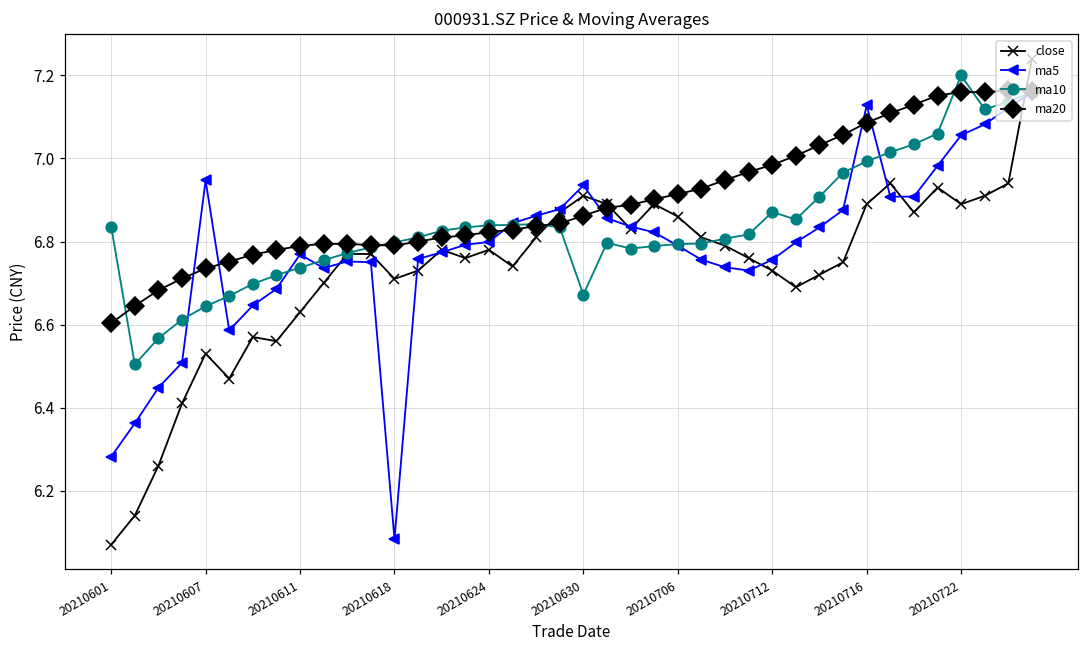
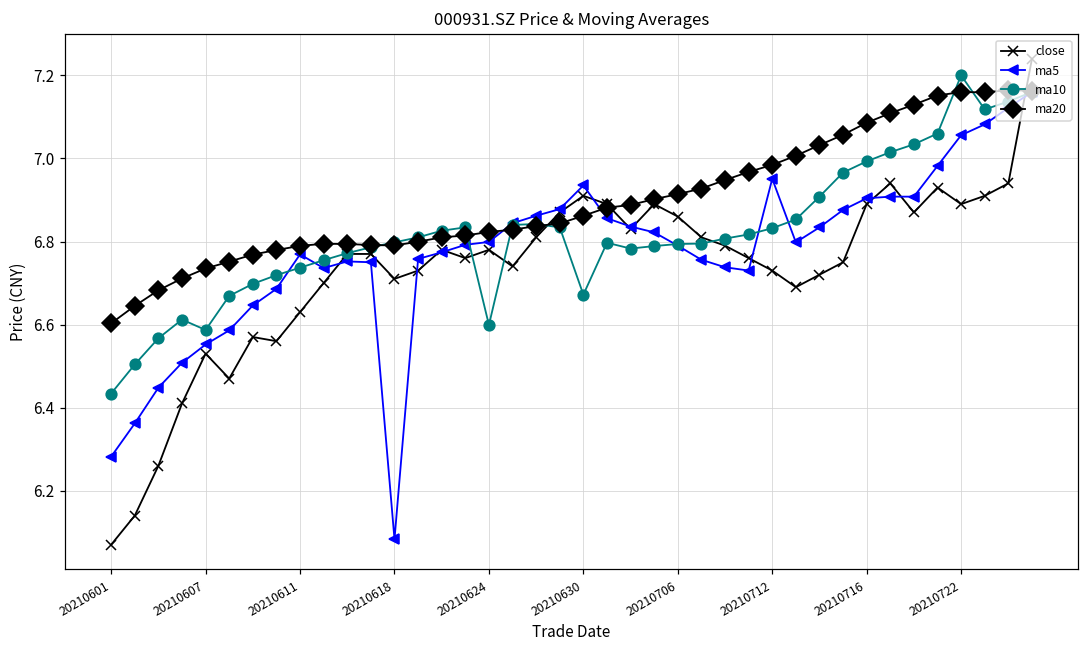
  {
    "ma5": {
      "20210601": 6.28,
-     "20210607": 6.95,
+     "20210607": 6.55,
      "20210611": 6.77,
      "20210618": 6.08,
      "20210624": 6.80,
      "20210630": 6.94,
-     "20210712": 6.76,
-     "20210716": 7.13,
+     "20210712": 6.95,
+     "20210716": 6.90,
      "20210722": 7.06
    },
    "ma10": {
-     "20210601": 6.84,
-     "20210607": 6.64,
+     "20210601": 6.43,
+     "20210607": 6.59,
      "20210611": 6.74,
      "20210618": 6.80,
-     "20210624": 6.84,
+     "20210624": 6.60,
      "20210630": 6.67,
-     "20210712": 6.87,
+     "20210712": 6.83,
      "20210716": 6.99,
      "20210722": 7.20
    }
  }
